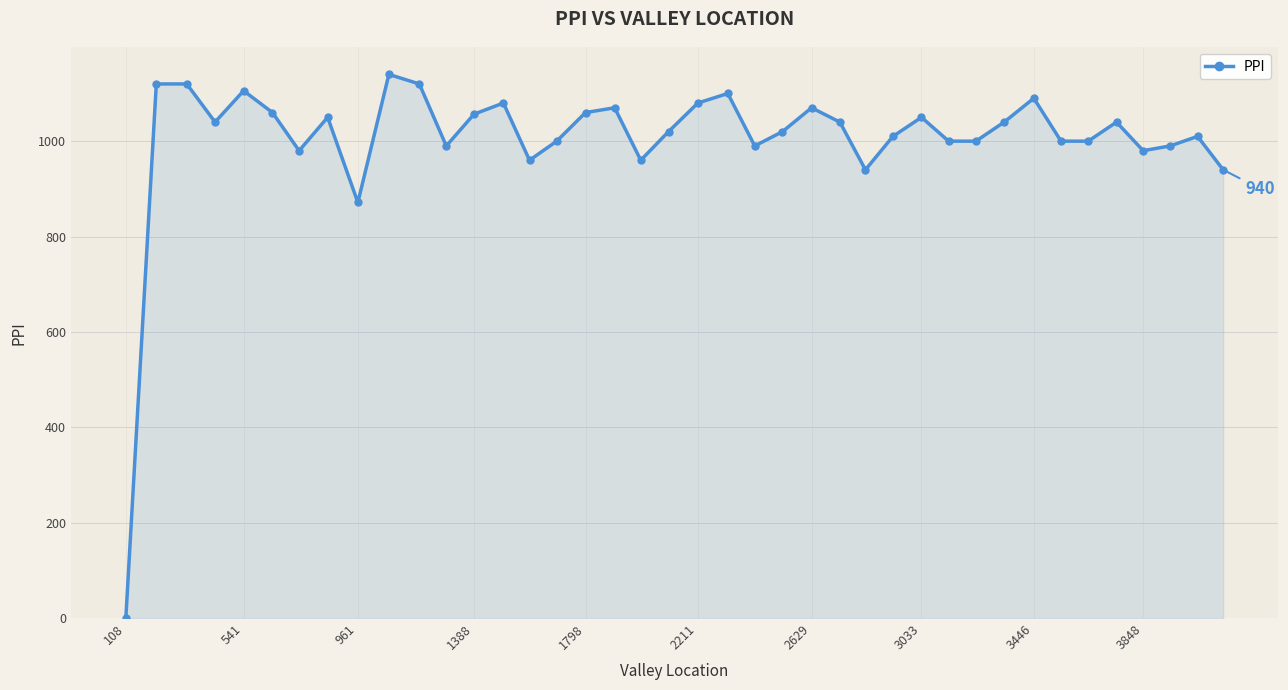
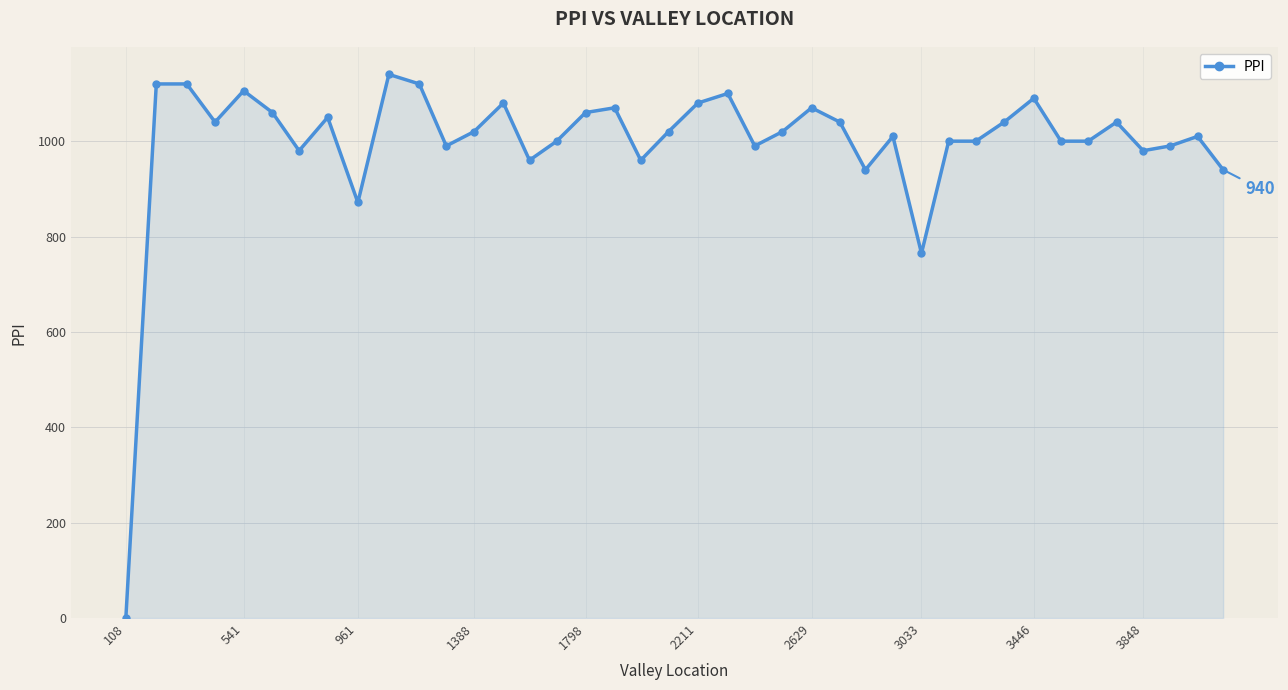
  {
    "108": 0,
    "541": 1110,
    "961": 870,
-   "1388": 1060,
+   "1388": 1020,
    "1798": 1060,
    "2211": 1080,
    "2629": 1070,
-   "3033": 1050,
+   "3033": 760,
    "3446": 1090,
    "3848": 980
  }
